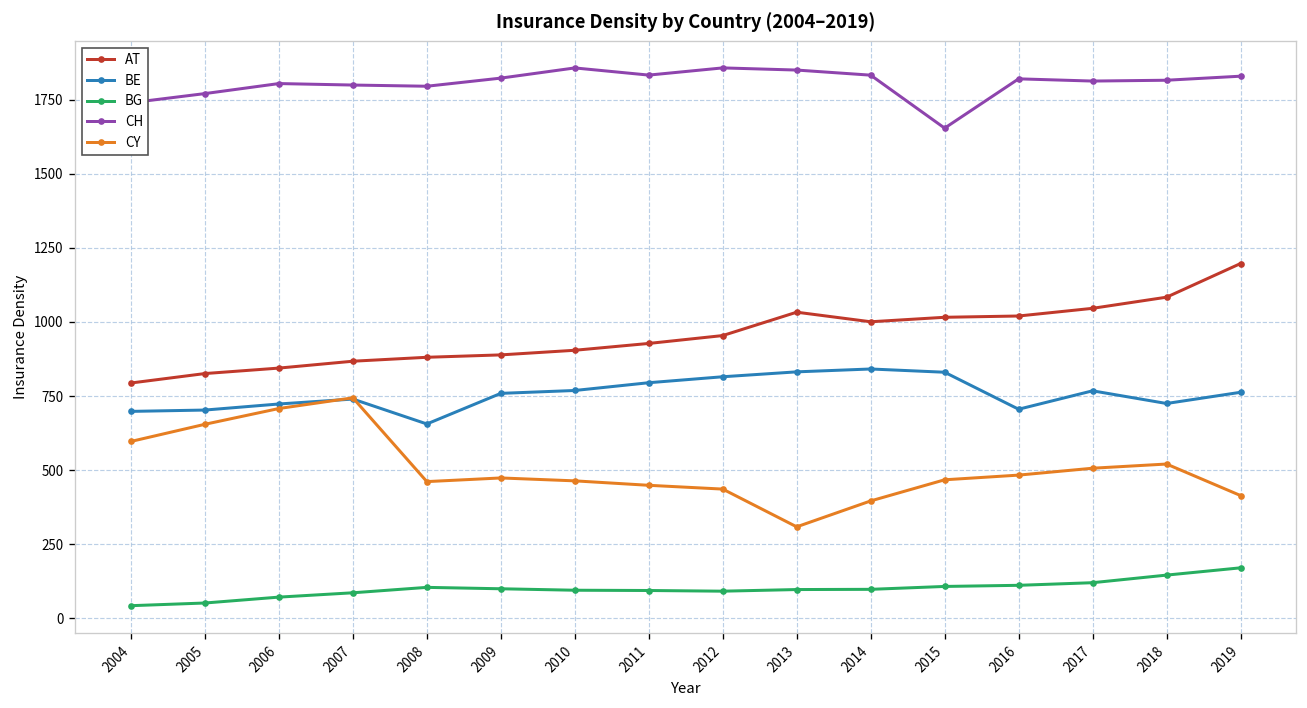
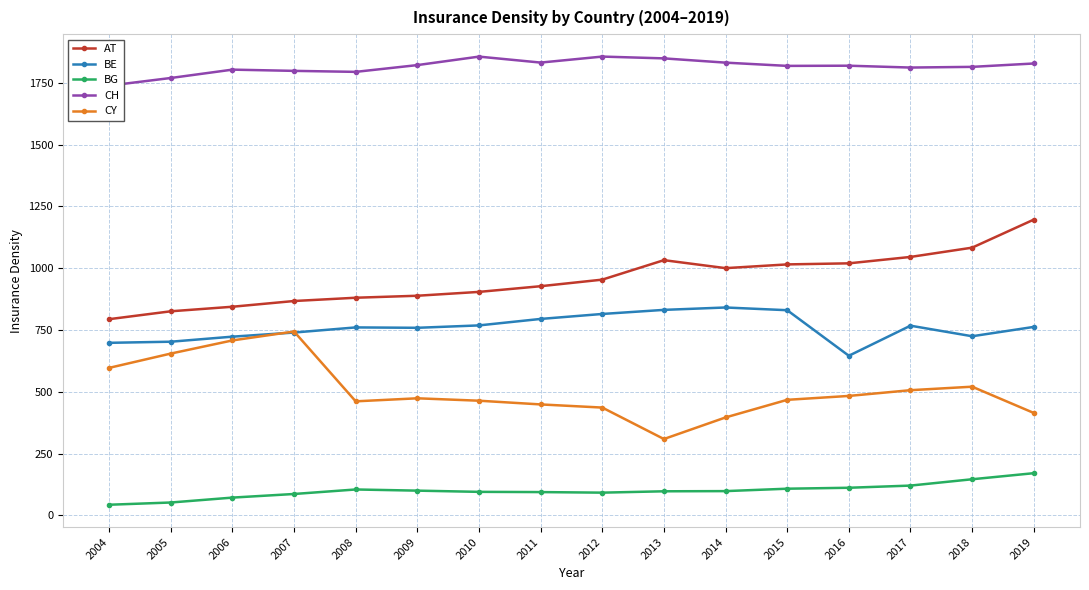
  {
    "AT": {
      "2004": 790,
      "2005": 830,
      "2006": 840,
      "2007": 870,
      "2008": 880,
      "2009": 890,
      "2010": 900,
      "2011": 930,
      "2012": 950,
      "2013": 1030,
      "2014": 1000,
      "2015": 1020,
      "2016": 1020,
      "2017": 1050,
      "2018": 1080,
      "2019": 1200
    },
    "BE": {
      "2004": 700,
      "2005": 700,
      "2006": 720,
-     "2008": 660,
+     "2008": 760,
      "2009": 760,
      "2010": 770,
      "2011": 790,
      "2012": 820,
      "2013": 830,
      "2014": 840,
      "2015": 830,
-     "2016": 710,
+     "2016": 650,
      "2017": 770,
      "2018": 720,
      "2019": 760
    },
    "BG": {
      "2004": 40,
      "2005": 50,
      "2006": 70,
      "2007": 90,
      "2008": 100,
      "2009": 100,
      "2010": 100,
      "2011": 90,
      "2012": 90,
      "2013": 100,
      "2014": 100,
      "2015": 110,
      "2016": 110,
      "2017": 120,
      "2018": 150,
      "2019": 170
    },
    "CH": {
      "2005": 1770,
      "2006": 1800,
      "2007": 1800,
      "2008": 1790,
      "2009": 1820,
      "2010": 1860,
      "2011": 1830,
      "2012": 1860,
      "2013": 1850,
      "2014": 1830,
-     "2015": 1650,
+     "2015": 1820,
      "2016": 1820,
      "2017": 1810,
      "2018": 1820,
      "2019": 1830
    },
    "CY": {
      "2004": 600,
      "2005": 650,
      "2006": 710,
      "2008": 460,
      "2009": 470,
      "2010": 460,
      "2011": 450,
      "2012": 440,
      "2013": 310,
      "2014": 400,
      "2015": 470,
      "2016": 480,
      "2017": 510,
      "2018": 520,
      "2019": 410
    }
  }
